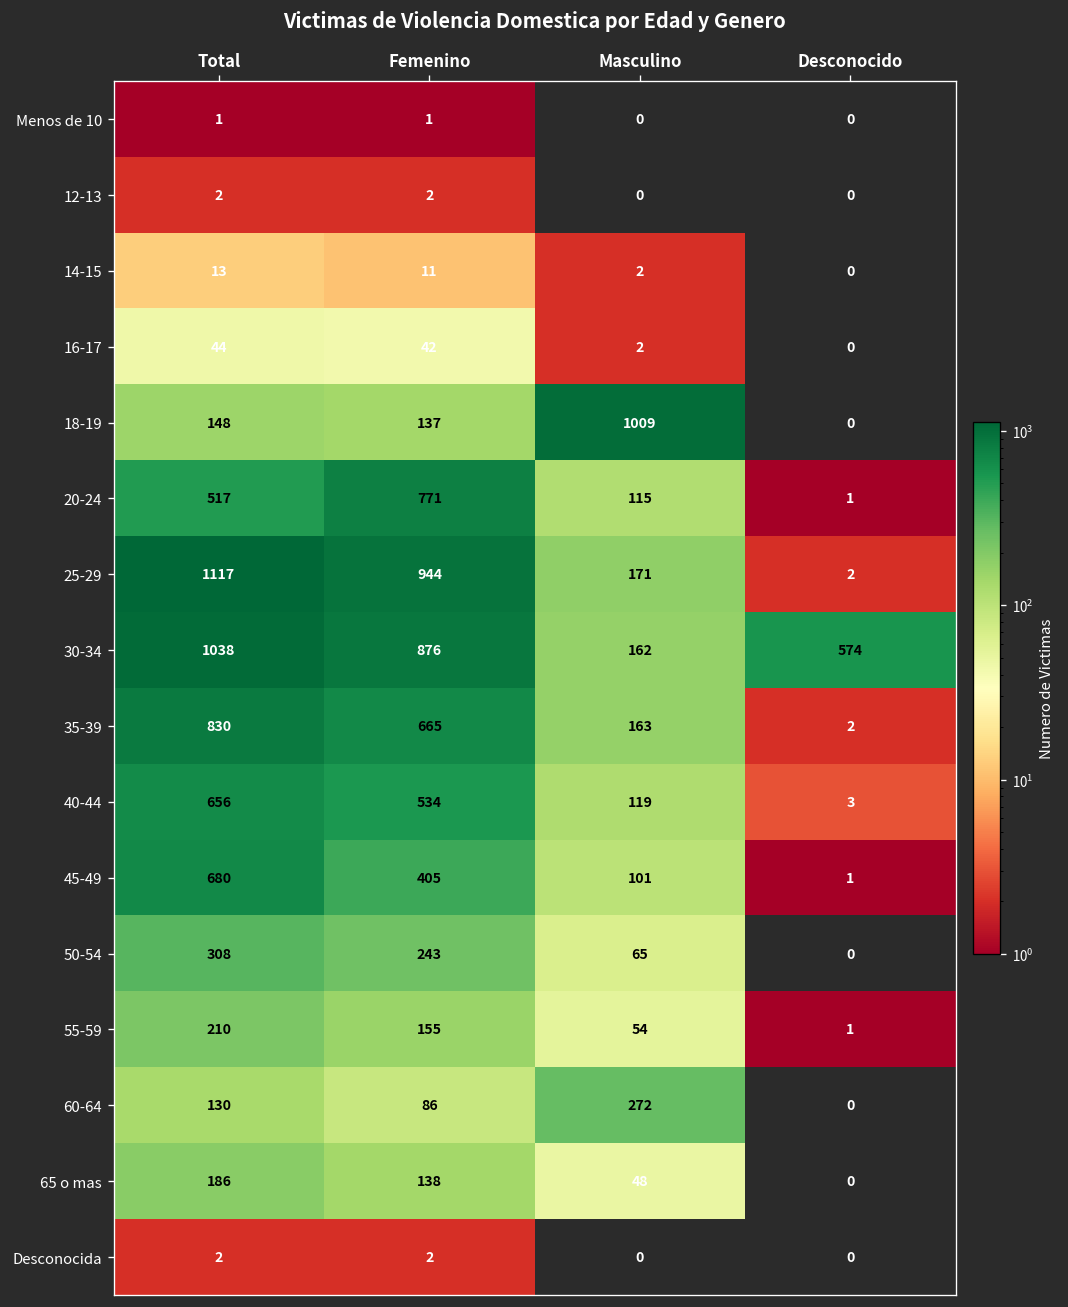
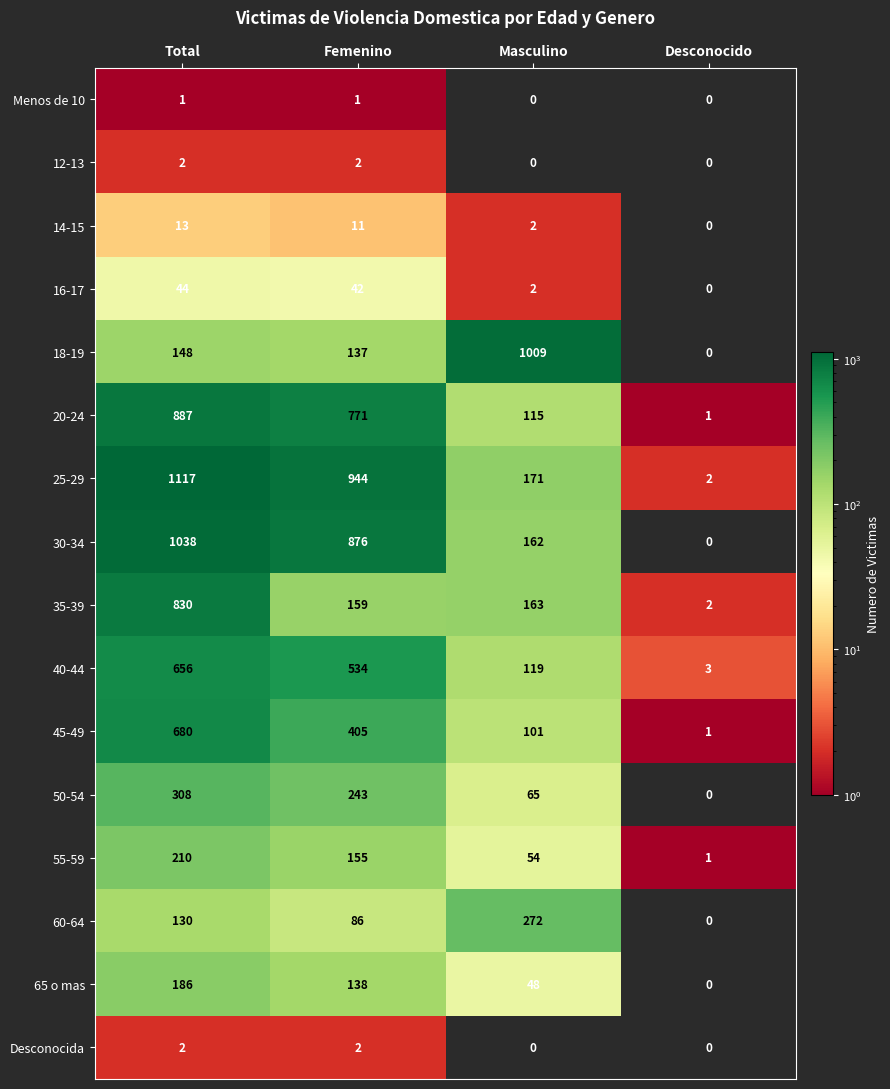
  {
    "Menos de 10": {
      "Total": 1,
      "Femenino": 1,
      "Masculino": 0,
      "Desconocido": 0
    },
    "12-13": {
      "Total": 2,
      "Femenino": 2,
      "Masculino": 0,
      "Desconocido": 0
    },
    "14-15": {
      "Total": 13,
      "Femenino": 11,
      "Masculino": 2,
      "Desconocido": 0
    },
    "16-17": {
      "Total": 44,
      "Femenino": 42,
      "Masculino": 2,
      "Desconocido": 0
    },
    "18-19": {
      "Total": 148,
      "Femenino": 137,
      "Masculino": 1009,
      "Desconocido": 0
    },
    "20-24": {
-     "Total": 517,
+     "Total": 887,
      "Femenino": 771,
      "Masculino": 115,
      "Desconocido": 1
    },
    "25-29": {
      "Total": 1117,
      "Femenino": 944,
      "Masculino": 171,
      "Desconocido": 2
    },
    "30-34": {
      "Total": 1038,
      "Femenino": 876,
      "Masculino": 162,
-     "Desconocido": 574
+     "Desconocido": 0
    },
    "35-39": {
      "Total": 830,
-     "Femenino": 665,
+     "Femenino": 159,
      "Masculino": 163,
      "Desconocido": 2
    },
    "40-44": {
      "Total": 656,
      "Femenino": 534,
      "Masculino": 119,
      "Desconocido": 3
    },
    "45-49": {
      "Total": 680,
      "Femenino": 405,
      "Masculino": 101,
      "Desconocido": 1
    },
    "50-54": {
      "Total": 308,
      "Femenino": 243,
      "Masculino": 65,
      "Desconocido": 0
    },
    "55-59": {
      "Total": 210,
      "Femenino": 155,
      "Masculino": 54,
      "Desconocido": 1
    },
    "60-64": {
      "Total": 130,
      "Femenino": 86,
      "Masculino": 272,
      "Desconocido": 0
    },
    "65 o mas": {
      "Total": 186,
      "Femenino": 138,
      "Masculino": 48,
      "Desconocido": 0
    },
    "Desconocida": {
      "Total": 2,
      "Femenino": 2,
      "Masculino": 0,
      "Desconocido": 0
    }
  }
